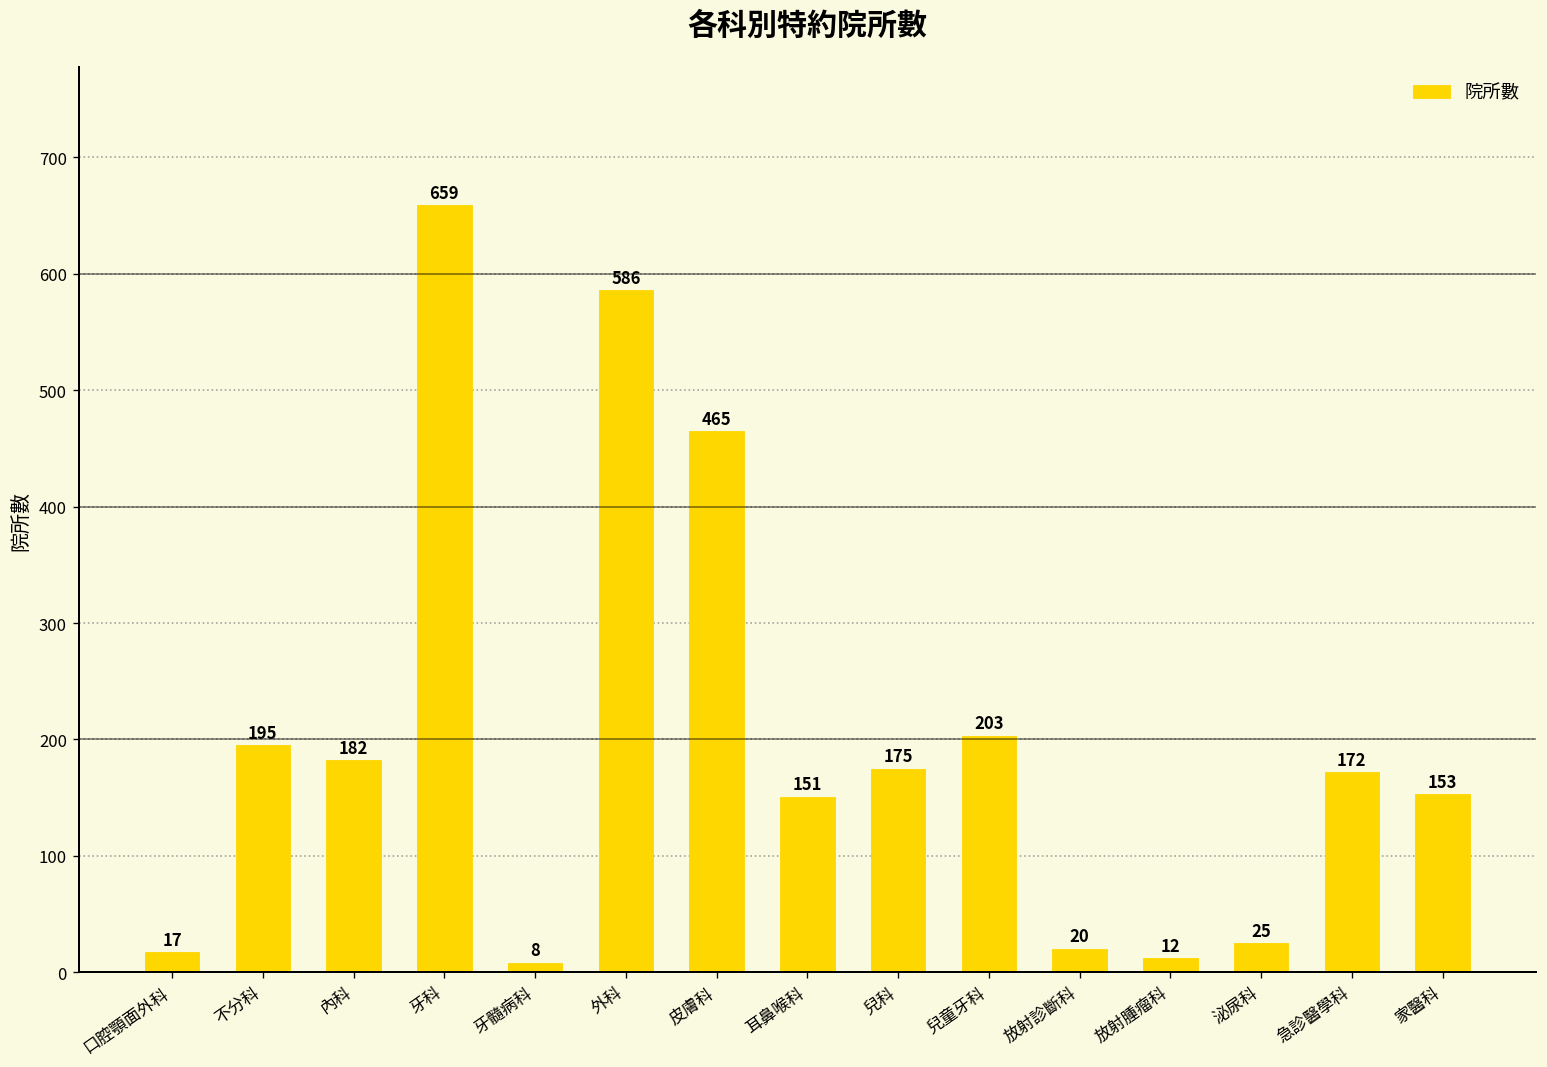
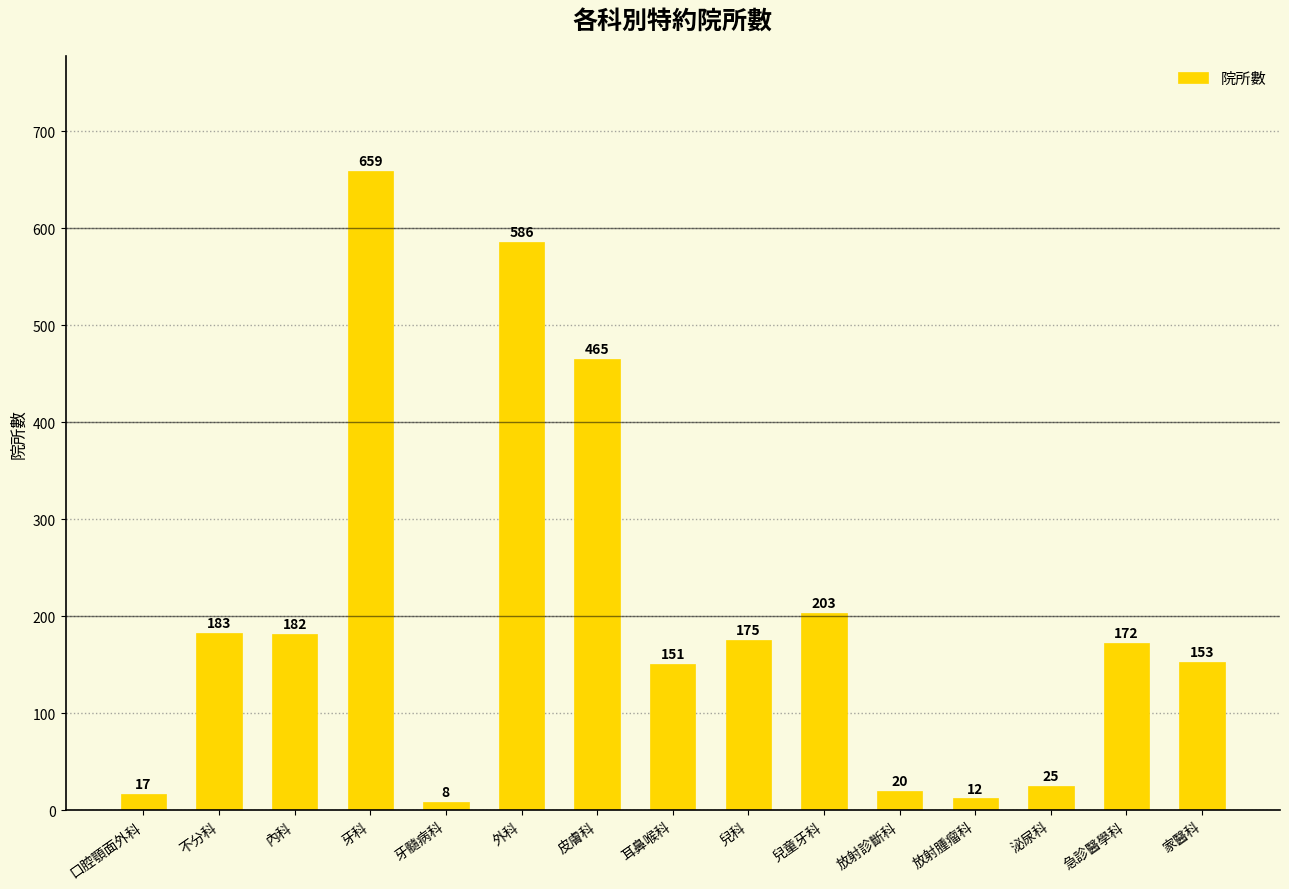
  {
    "口腔顎面外科": 17,
-   "不分科": 195,
+   "不分科": 183,
    "內科": 182,
    "牙科": 659,
    "牙髓病科": 8,
    "外科": 586,
    "皮膚科": 465,
    "耳鼻喉科": 151,
    "兒科": 175,
    "兒童牙科": 203,
    "放射診斷科": 20,
    "放射腫瘤科": 12,
    "泌尿科": 25,
    "急診醫學科": 172,
    "家醫科": 153
  }
